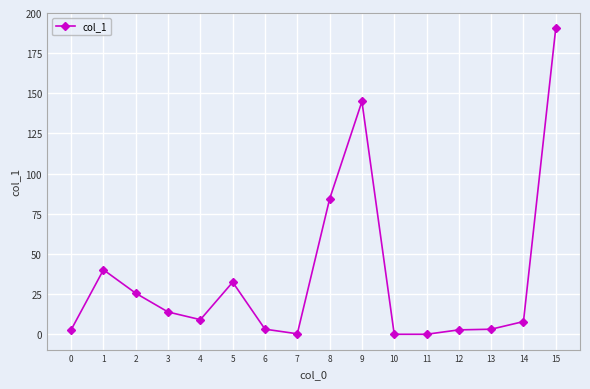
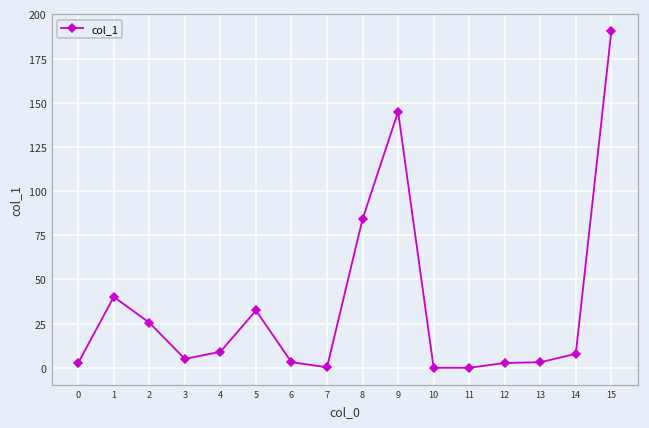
  {
    "0": 3,
    "1": 40,
    "2": 26,
-   "3": 14,
+   "3": 5,
    "4": 9,
    "5": 32,
    "6": 3,
    "7": 0,
    "8": 84,
    "9": 145,
    "10": 0,
    "11": 0,
    "12": 3,
    "13": 3,
    "14": 8,
    "15": 191
  }
